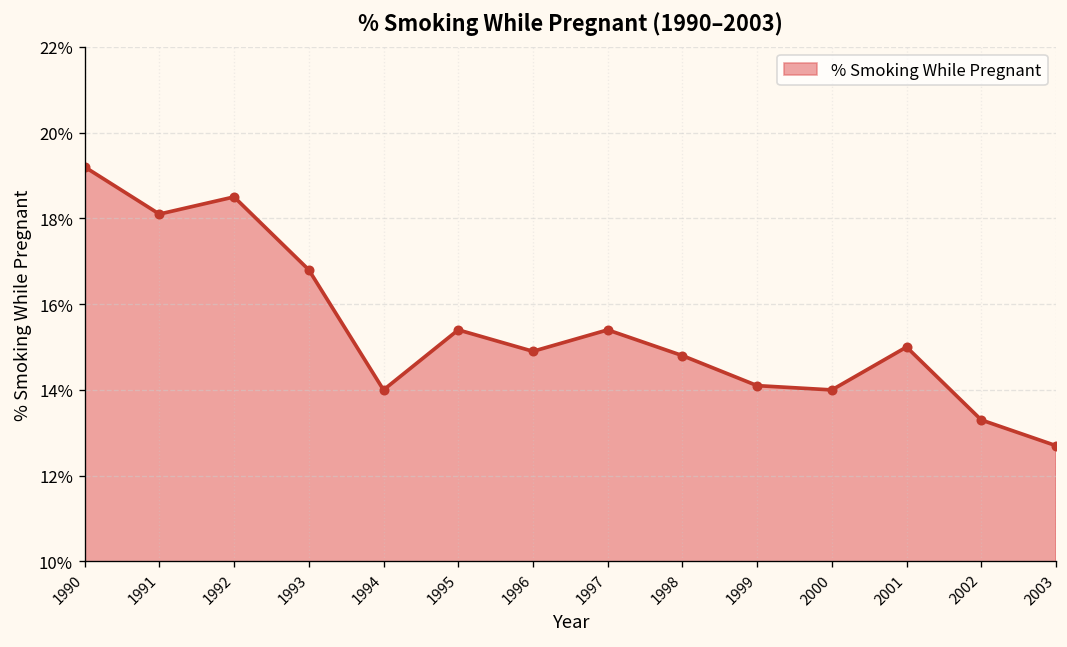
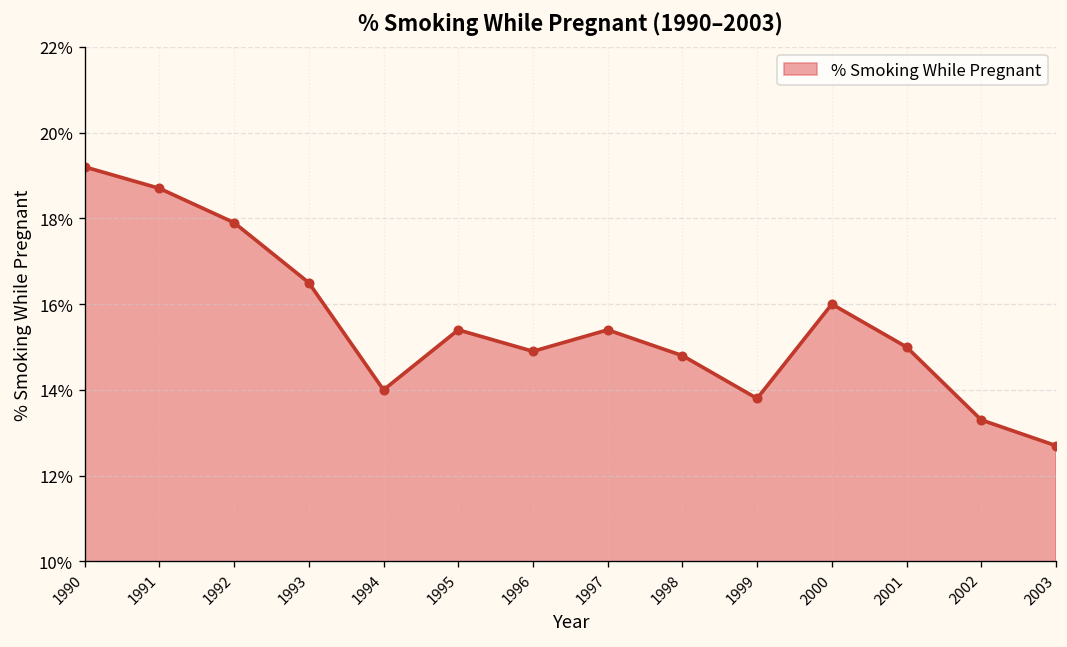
  {
    "1990": "19.2%",
-   "1991": "18.1%",
-   "1992": "18.5%",
-   "1993": "16.8%",
+   "1991": "18.7%",
+   "1992": "17.9%",
+   "1993": "16.5%",
    "1994": "14.0%",
    "1995": "15.4%",
    "1996": "14.9%",
    "1997": "15.4%",
    "1998": "14.8%",
-   "1999": "14.1%",
-   "2000": "14.0%",
+   "1999": "13.8%",
+   "2000": "16.0%",
    "2001": "15.0%",
    "2002": "13.3%",
    "2003": "12.7%"
  }
